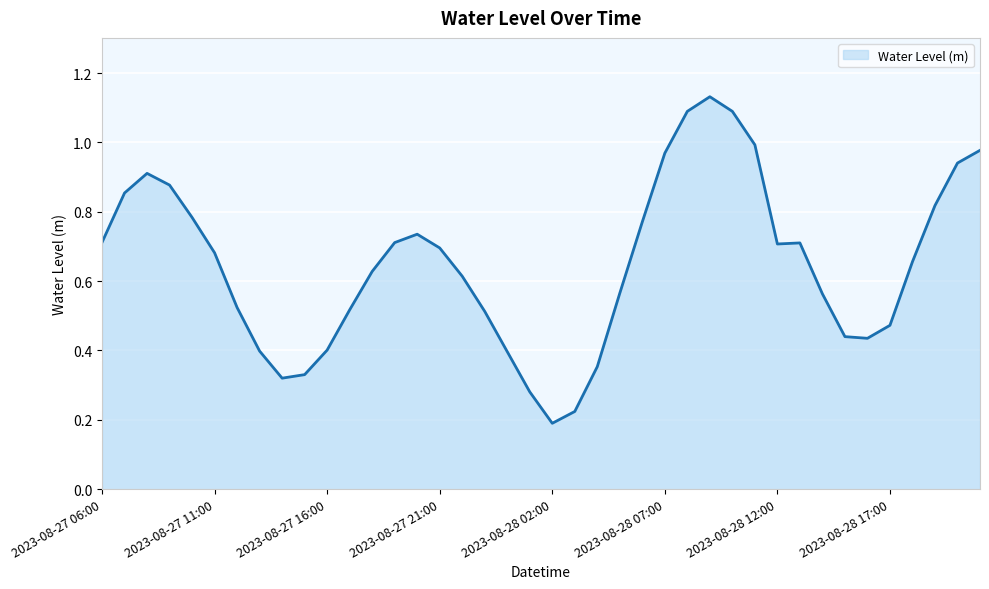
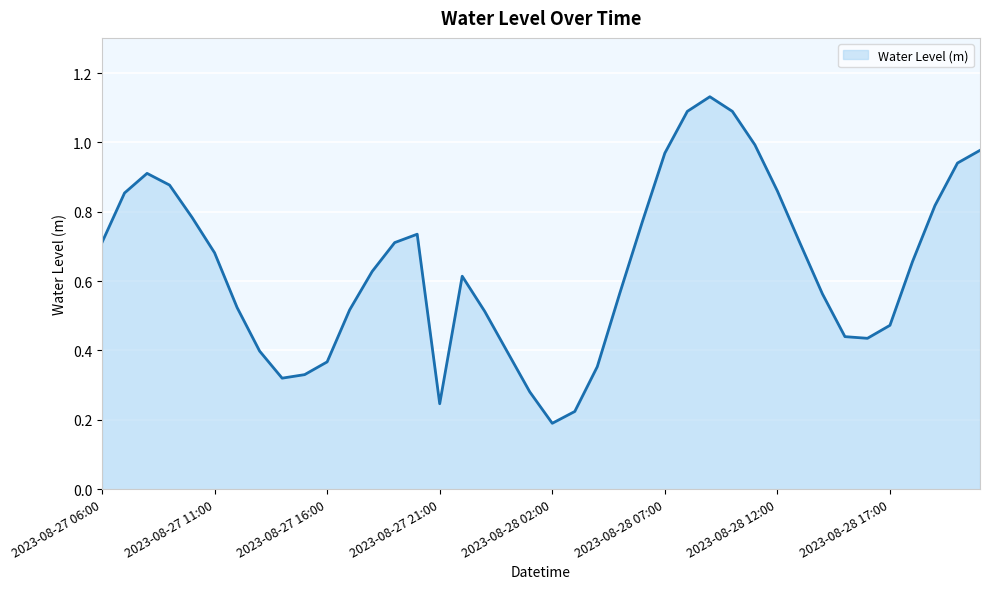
  {
    "2023-08-27 06:00": 0.71,
    "2023-08-27 11:00": 0.68,
-   "2023-08-27 16:00": 0.40,
-   "2023-08-27 21:00": 0.70,
+   "2023-08-27 16:00": 0.37,
+   "2023-08-27 21:00": 0.25,
    "2023-08-28 02:00": 0.19,
    "2023-08-28 07:00": 0.97,
-   "2023-08-28 12:00": 0.71,
+   "2023-08-28 12:00": 0.86,
    "2023-08-28 17:00": 0.47
  }
